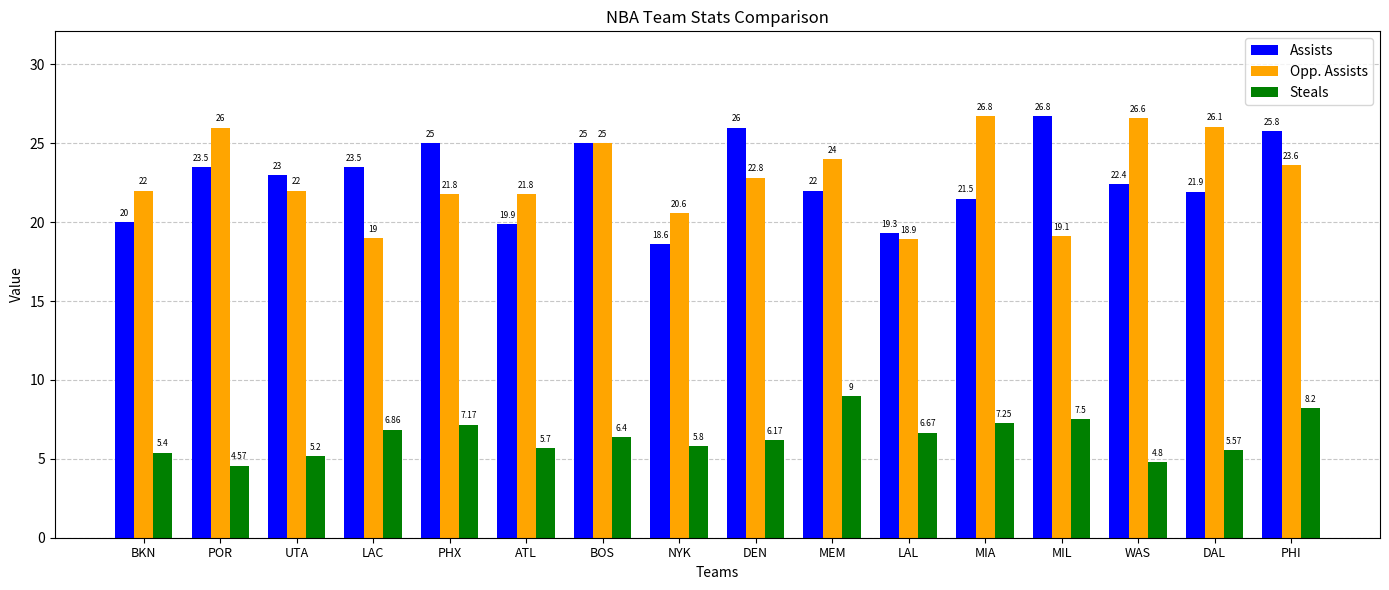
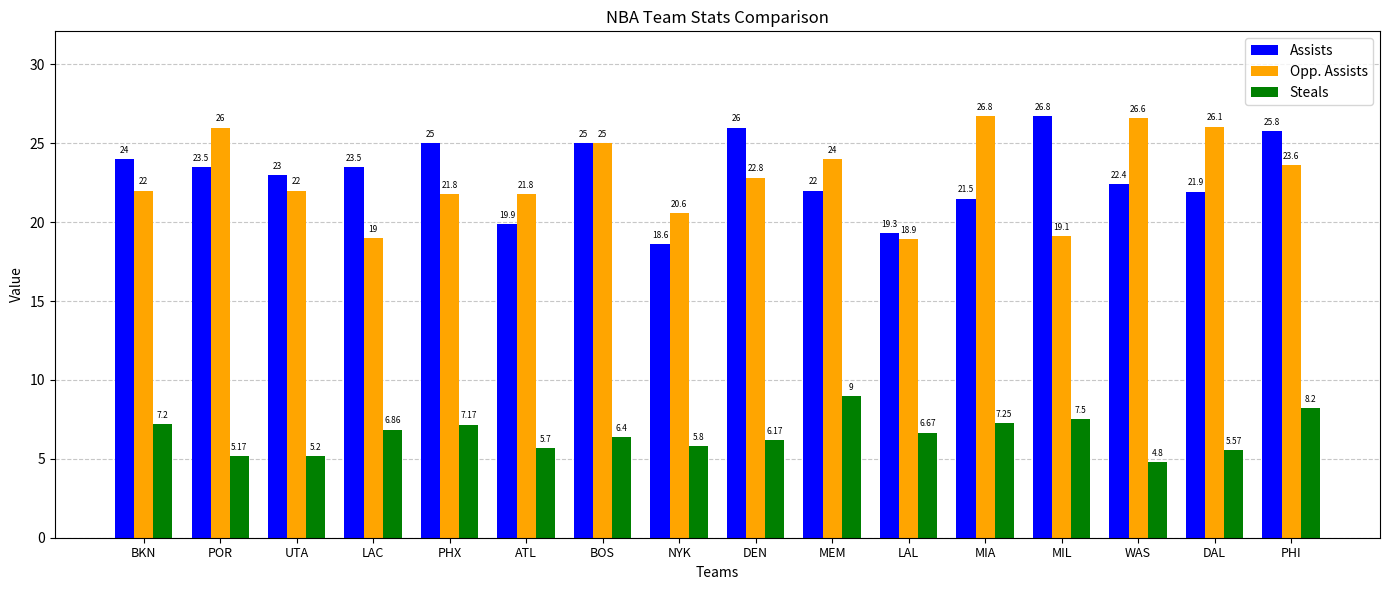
  {
    "Assists": {
-     "BKN": 20,
+     "BKN": 24,
      "POR": 23.5,
      "UTA": 23,
      "LAC": 23.5,
      "PHX": 25,
      "ATL": 19.9,
      "BOS": 25,
      "NYK": 18.6,
      "DEN": 26,
      "MEM": 22,
      "LAL": 19.3,
      "MIA": 21.5,
      "MIL": 26.8,
      "WAS": 22.4,
      "DAL": 21.9,
      "PHI": 25.8
    },
    "Opp. Assists": {
      "BKN": 22,
      "POR": 26,
      "UTA": 22,
      "LAC": 19,
      "PHX": 21.8,
      "ATL": 21.8,
      "BOS": 25,
      "NYK": 20.6,
      "DEN": 22.8,
      "MEM": 24,
      "LAL": 18.9,
      "MIA": 26.8,
      "MIL": 19.1,
      "WAS": 26.6,
      "DAL": 26.1,
      "PHI": 23.6
    },
    "Steals": {
-     "BKN": 5.4,
-     "POR": 4.57,
+     "BKN": 7.2,
+     "POR": 5.17,
      "UTA": 5.2,
      "LAC": 6.86,
      "PHX": 7.17,
      "ATL": 5.7,
      "BOS": 6.4,
      "NYK": 5.8,
      "DEN": 6.17,
      "MEM": 9,
      "LAL": 6.67,
      "MIA": 7.25,
      "MIL": 7.5,
      "WAS": 4.8,
      "DAL": 5.57,
      "PHI": 8.2
    }
  }
